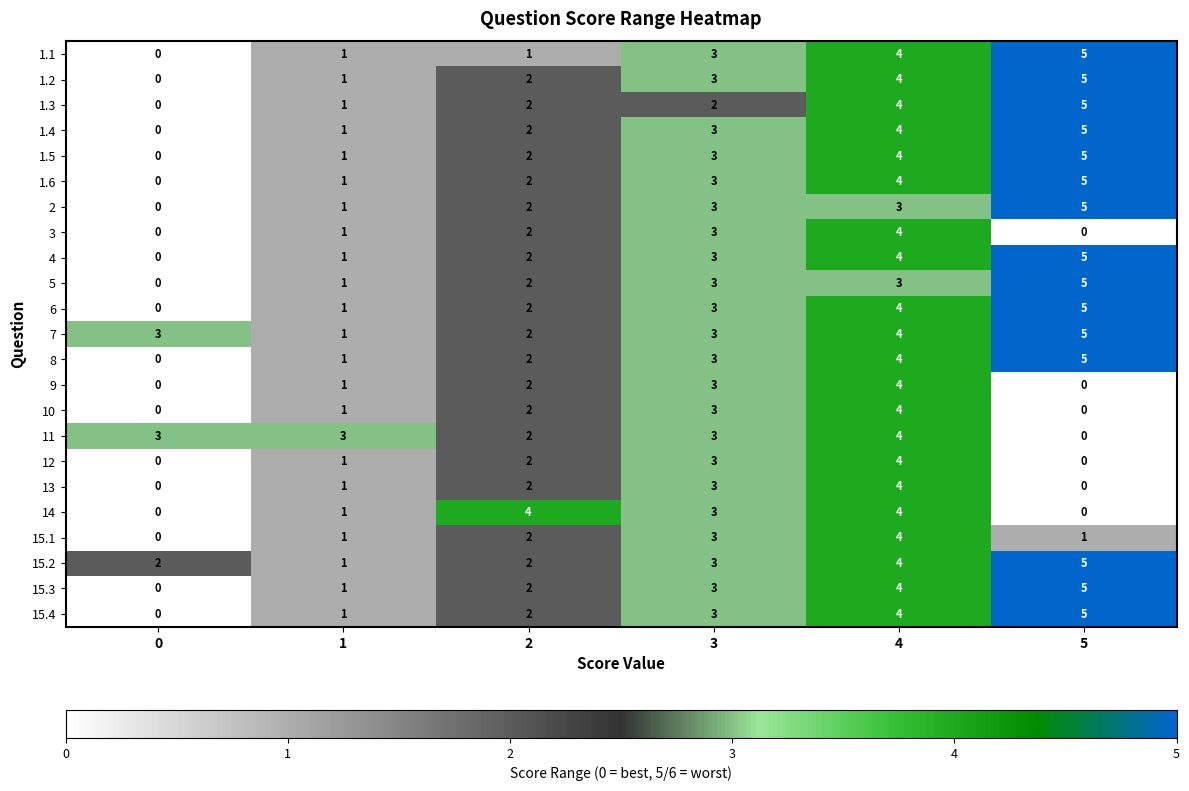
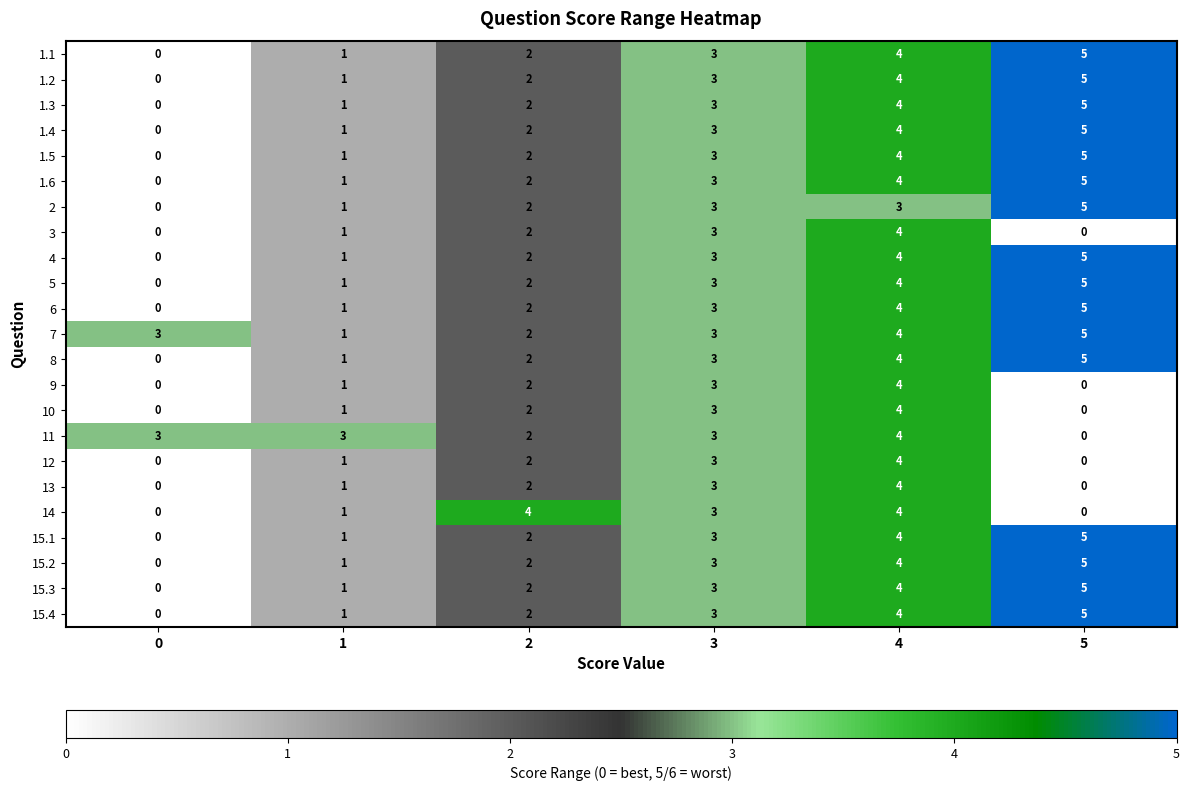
  {
    "1.1": {
      "0": 0,
      "1": 1,
-     "2": 1,
+     "2": 2,
      "3": 3,
      "4": 4,
      "5": 5
    },
    "1.2": {
      "0": 0,
      "1": 1,
      "2": 2,
      "3": 3,
      "4": 4,
      "5": 5
    },
    "1.3": {
      "0": 0,
      "1": 1,
      "2": 2,
-     "3": 2,
+     "3": 3,
      "4": 4,
      "5": 5
    },
    "1.4": {
      "0": 0,
      "1": 1,
      "2": 2,
      "3": 3,
      "4": 4,
      "5": 5
    },
    "1.5": {
      "0": 0,
      "1": 1,
      "2": 2,
      "3": 3,
      "4": 4,
      "5": 5
    },
    "1.6": {
      "0": 0,
      "1": 1,
      "2": 2,
      "3": 3,
      "4": 4,
      "5": 5
    },
    "2": {
      "0": 0,
      "1": 1,
      "2": 2,
      "3": 3,
      "4": 3,
      "5": 5
    },
    "3": {
      "0": 0,
      "1": 1,
      "2": 2,
      "3": 3,
      "4": 4,
      "5": 0
    },
    "4": {
      "0": 0,
      "1": 1,
      "2": 2,
      "3": 3,
      "4": 4,
      "5": 5
    },
    "5": {
      "0": 0,
      "1": 1,
      "2": 2,
      "3": 3,
-     "4": 3,
+     "4": 4,
      "5": 5
    },
    "6": {
      "0": 0,
      "1": 1,
      "2": 2,
      "3": 3,
      "4": 4,
      "5": 5
    },
    "7": {
      "0": 3,
      "1": 1,
      "2": 2,
      "3": 3,
      "4": 4,
      "5": 5
    },
    "8": {
      "0": 0,
      "1": 1,
      "2": 2,
      "3": 3,
      "4": 4,
      "5": 5
    },
    "9": {
      "0": 0,
      "1": 1,
      "2": 2,
      "3": 3,
      "4": 4,
      "5": 0
    },
    "10": {
      "0": 0,
      "1": 1,
      "2": 2,
      "3": 3,
      "4": 4,
      "5": 0
    },
    "11": {
      "0": 3,
      "1": 3,
      "2": 2,
      "3": 3,
      "4": 4,
      "5": 0
    },
    "12": {
      "0": 0,
      "1": 1,
      "2": 2,
      "3": 3,
      "4": 4,
      "5": 0
    },
    "13": {
      "0": 0,
      "1": 1,
      "2": 2,
      "3": 3,
      "4": 4,
      "5": 0
    },
    "14": {
      "0": 0,
      "1": 1,
      "2": 4,
      "3": 3,
      "4": 4,
      "5": 0
    },
    "15.1": {
      "0": 0,
      "1": 1,
      "2": 2,
      "3": 3,
      "4": 4,
-     "5": 1
+     "5": 5
    },
    "15.2": {
-     "0": 2,
+     "0": 0,
      "1": 1,
      "2": 2,
      "3": 3,
      "4": 4,
      "5": 5
    },
    "15.3": {
      "0": 0,
      "1": 1,
      "2": 2,
      "3": 3,
      "4": 4,
      "5": 5
    },
    "15.4": {
      "0": 0,
      "1": 1,
      "2": 2,
      "3": 3,
      "4": 4,
      "5": 5
    }
  }
